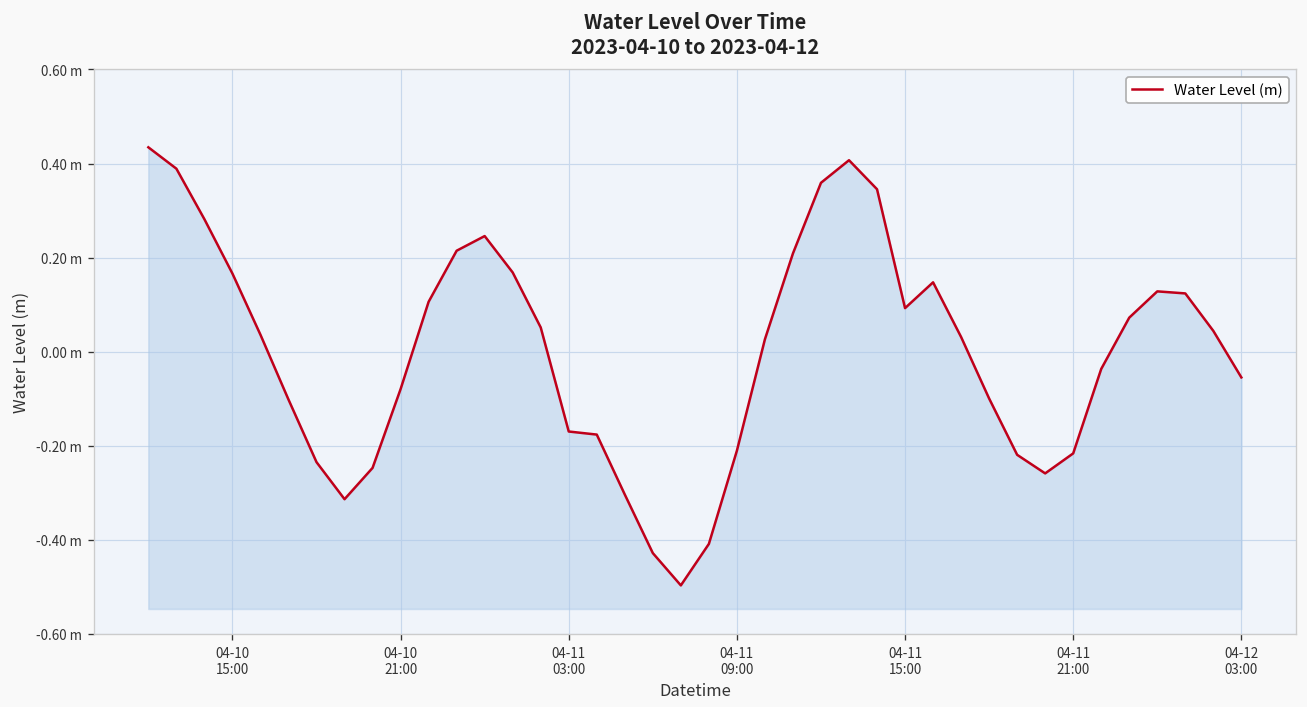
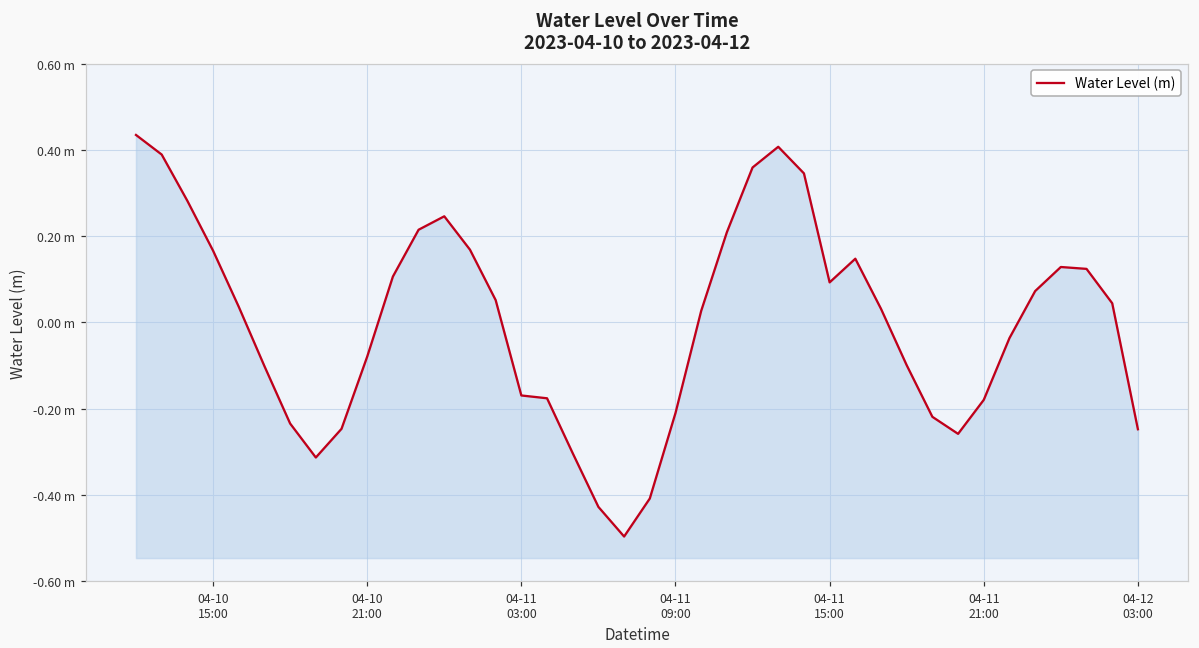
  {
    "04-10 15:00": "0.17 m",
    "04-10 21:00": "-0.08 m",
    "04-11 03:00": "-0.17 m",
    "04-11 09:00": "-0.21 m",
    "04-11 15:00": "0.09 m",
-   "04-11 21:00": "-0.22 m",
-   "04-12 03:00": "-0.05 m"
+   "04-11 21:00": "-0.18 m",
+   "04-12 03:00": "-0.25 m"
  }
